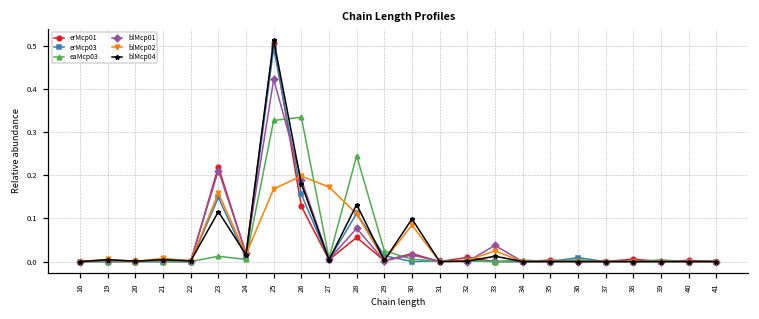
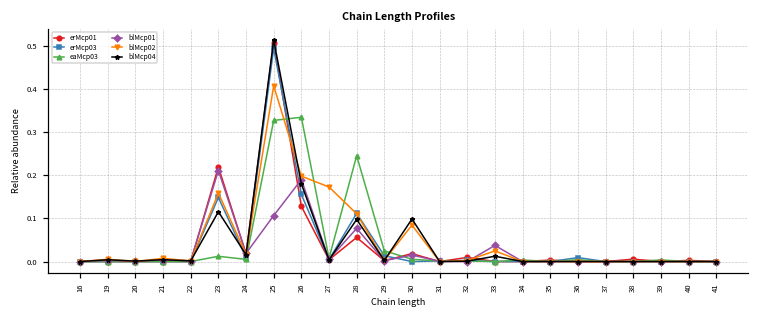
  {
    "erMcp01": {
      "23": 0.22,
      "26": 0.13,
      "28": 0.06,
      "32": 0.01
    },
    "erMcp03": {
      "23": 0.15,
      "25": 0.49,
      "26": 0.16,
      "29": 0.01
    },
    "eaMcp03": {
      "23": 0.01,
      "25": 0.33,
      "26": 0.33,
      "28": 0.24,
      "29": 0.02
    },
    "blMcp01": {
      "23": 0.21,
-     "25": 0.42,
+     "25": 0.11,
      "26": 0.19,
      "28": 0.08,
      "33": 0.04
    },
    "blMcp02": {
      "23": 0.16,
-     "25": 0.17,
+     "25": 0.41,
      "26": 0.20,
      "27": 0.17,
      "30": 0.08,
      "33": 0.02
    },
    "blMcp04": {
      "23": 0.12,
      "26": 0.18,
-     "28": 0.13,
+     "28": 0.10,
      "30": 0.10,
      "33": 0.01
    }
  }
